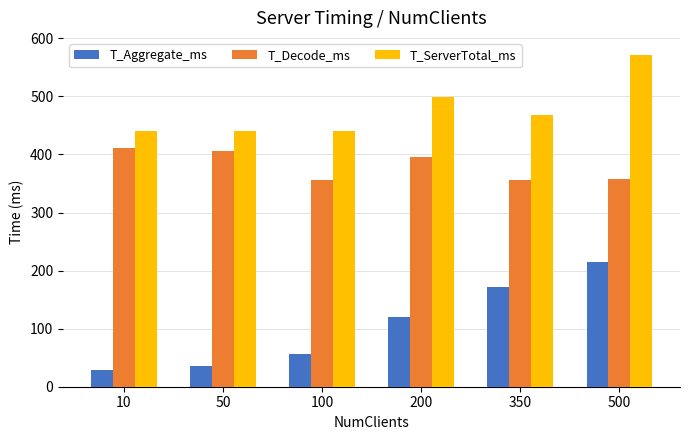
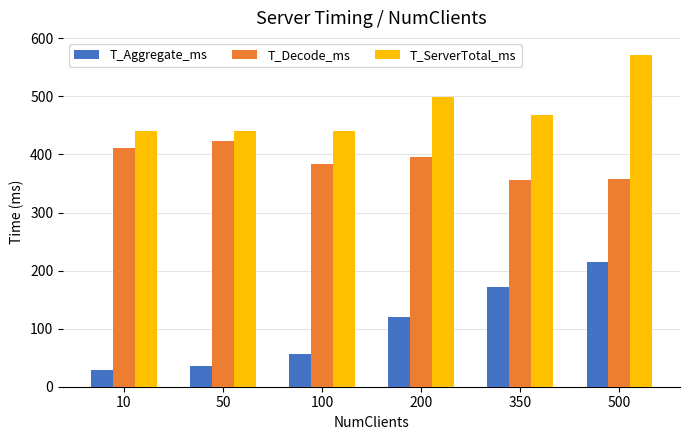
  {
    "T_Aggregate_ms": {
      "10": 30,
      "50": 30,
      "100": 60,
      "200": 120,
      "350": 170,
      "500": 220
    },
    "T_Decode_ms": {
      "10": 410,
-     "50": 410,
-     "100": 360,
+     "50": 420,
+     "100": 380,
      "200": 400,
      "350": 360,
      "500": 360
    },
    "T_ServerTotal_ms": {
      "10": 440,
      "50": 440,
      "100": 440,
      "200": 500,
      "350": 470,
      "500": 570
    }
  }
